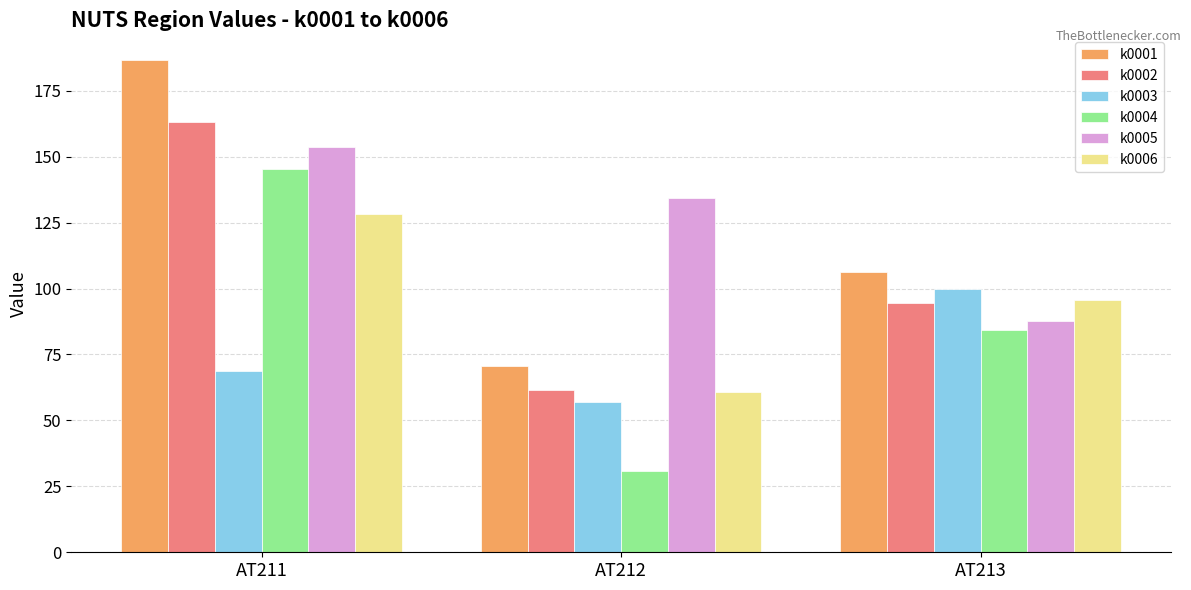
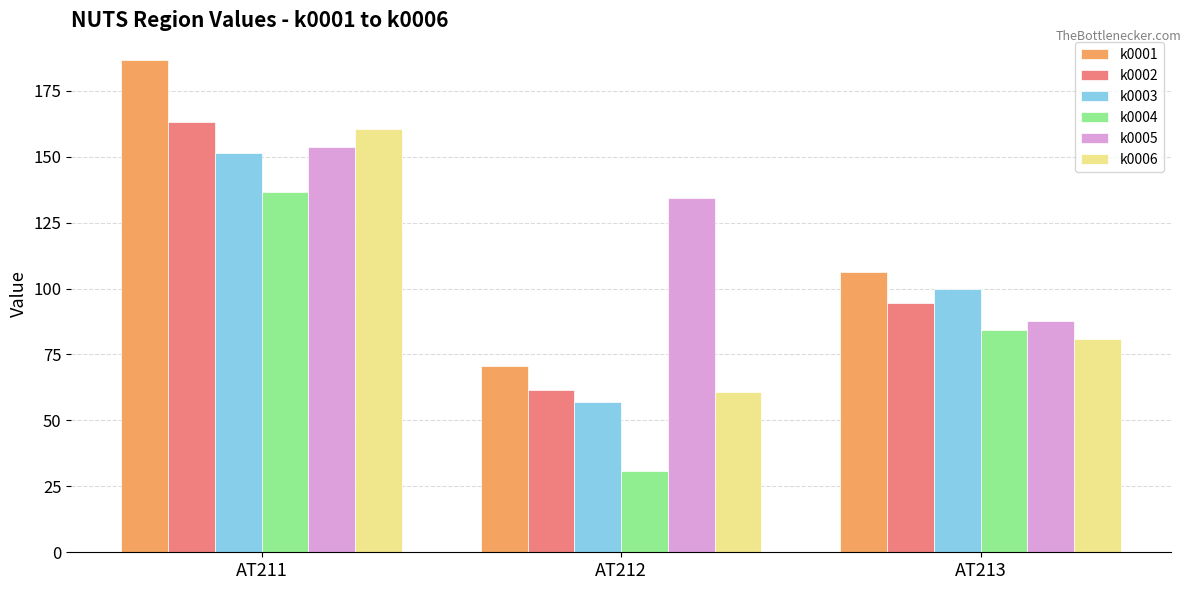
  {
    "k0003": {
-     "AT211": 69,
+     "AT211": 151,
      "AT212": 57,
      "AT213": 100
    },
    "k0004": {
-     "AT211": 145,
+     "AT211": 137,
      "AT212": 31,
      "AT213": 84
    },
    "k0005": {
      "AT211": 154,
      "AT212": 134,
      "AT213": 88
    },
    "k0006": {
-     "AT211": 128,
+     "AT211": 160,
      "AT212": 61,
-     "AT213": 96
+     "AT213": 81
    }
  }
